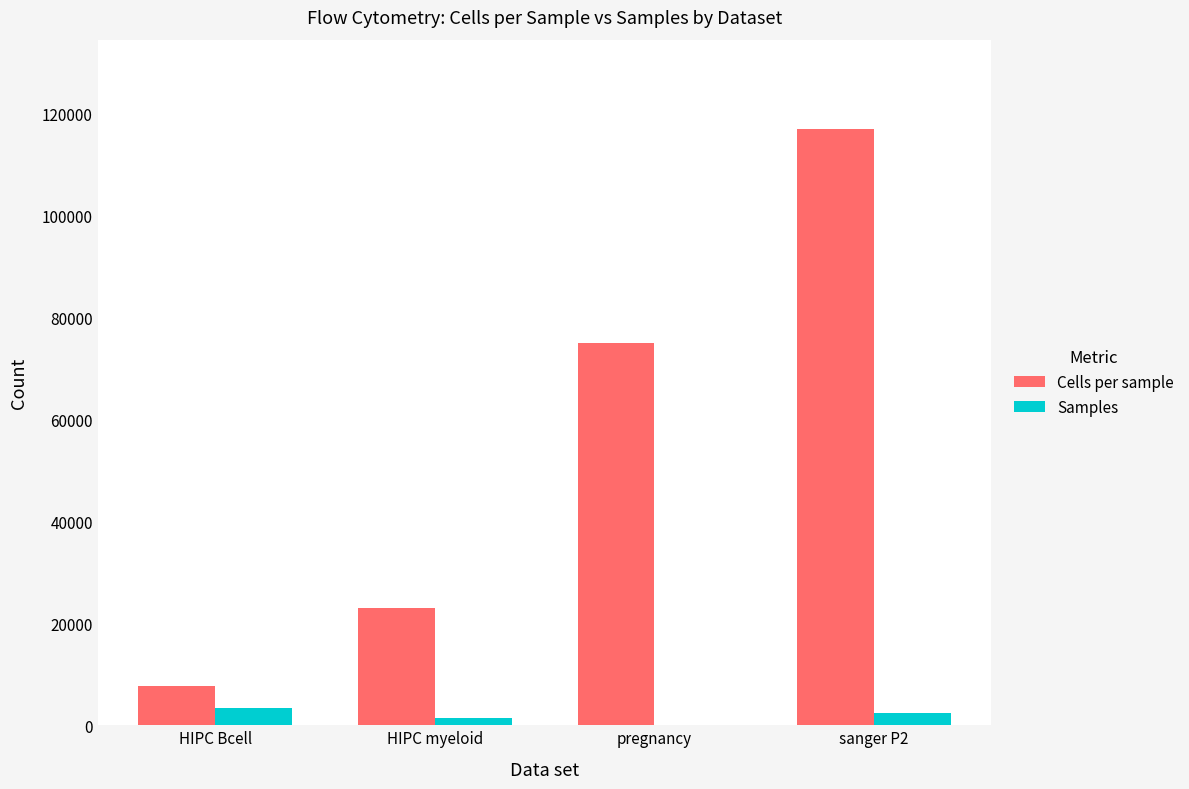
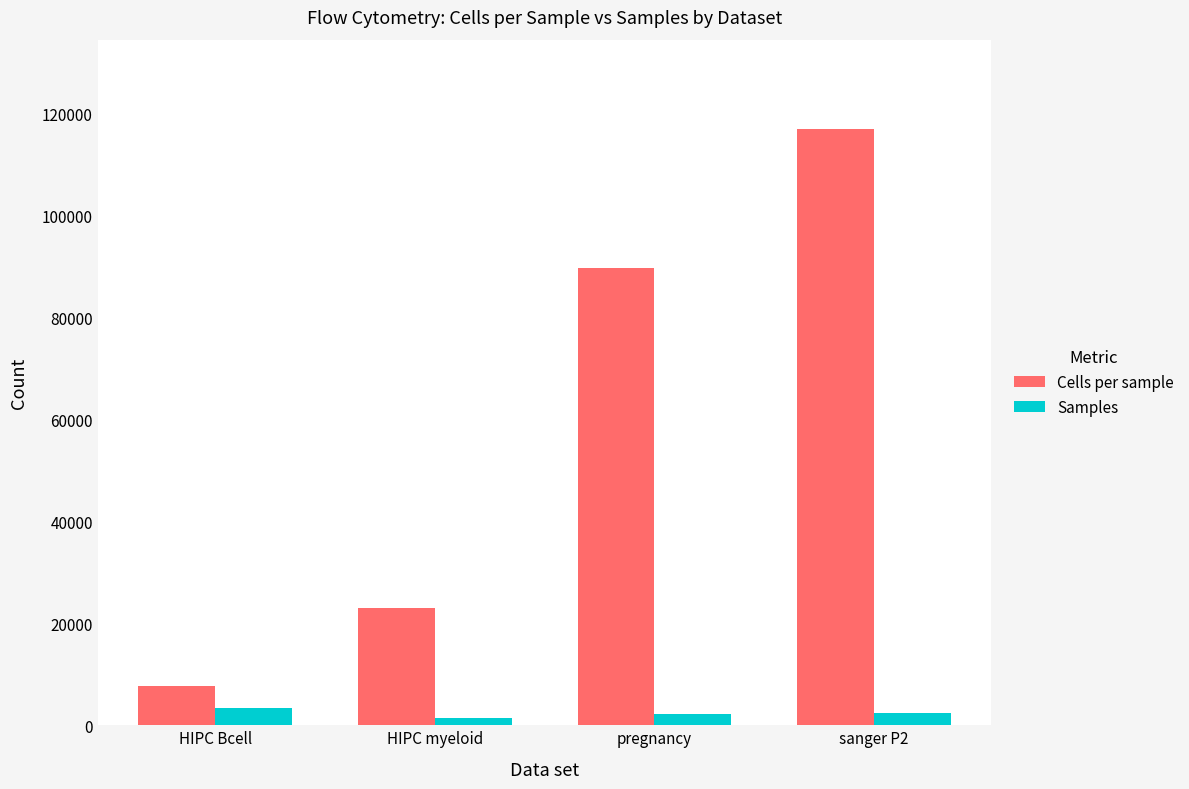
  {
    "Cells per sample": {
      "HIPC Bcell": 8000,
      "HIPC myeloid": 23000,
-     "pregnancy": 75000,
+     "pregnancy": 90000,
      "sanger P2": 117000
    },
    "Samples": {
      "HIPC Bcell": 3000,
      "HIPC myeloid": 1000,
-     "pregnancy": 0,
+     "pregnancy": 2000,
      "sanger P2": 2000
    }
  }
